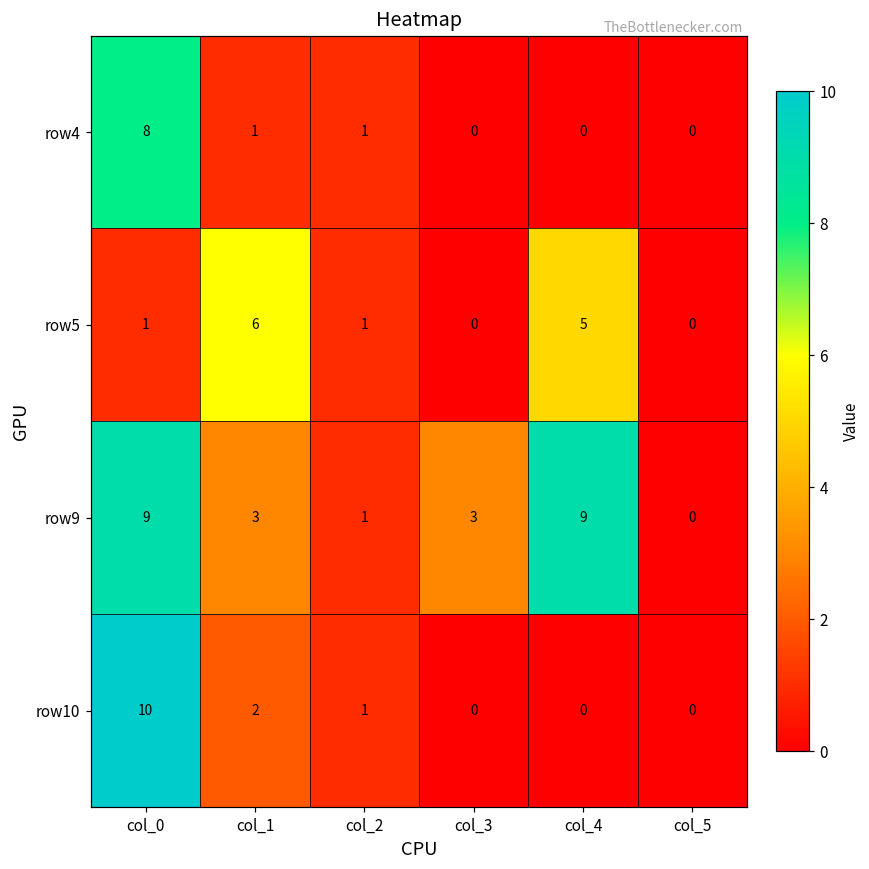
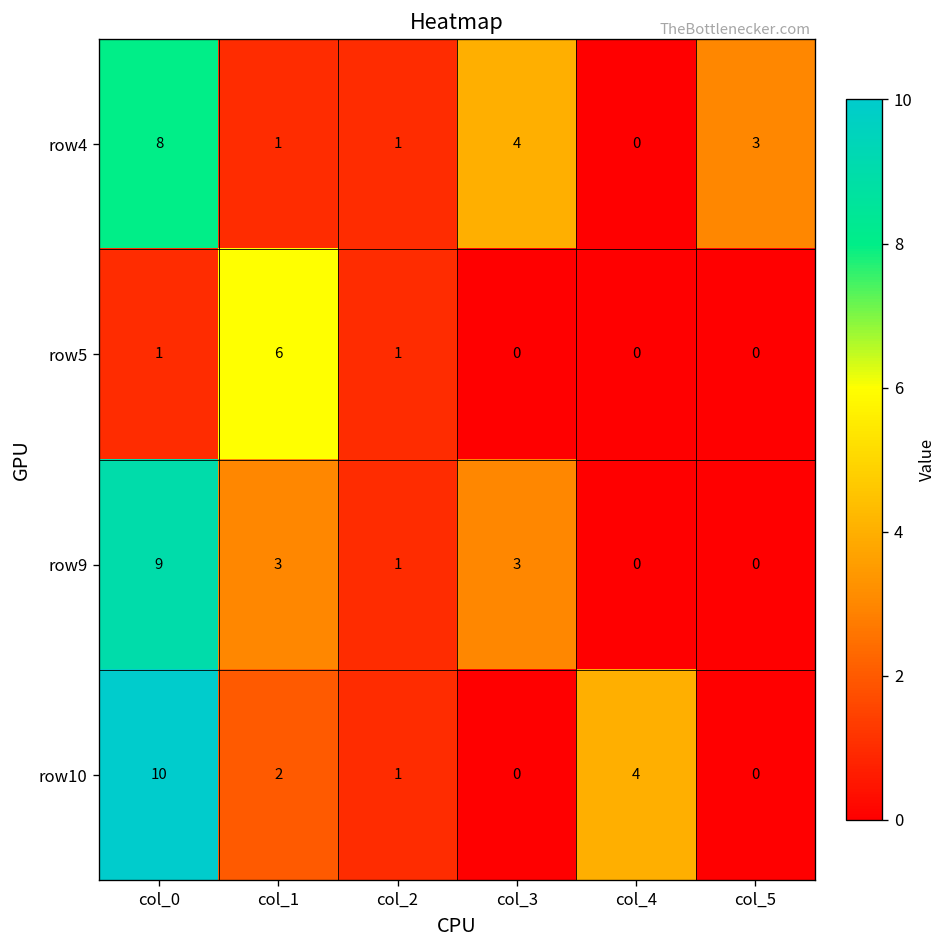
  {
    "row4": {
      "col_0": 8,
      "col_1": 1,
      "col_2": 1,
-     "col_3": 0,
+     "col_3": 4,
      "col_4": 0,
-     "col_5": 0
+     "col_5": 3
    },
    "row5": {
      "col_0": 1,
      "col_1": 6,
      "col_2": 1,
      "col_3": 0,
-     "col_4": 5,
+     "col_4": 0,
      "col_5": 0
    },
    "row9": {
      "col_0": 9,
      "col_1": 3,
      "col_2": 1,
      "col_3": 3,
-     "col_4": 9,
+     "col_4": 0,
      "col_5": 0
    },
    "row10": {
      "col_0": 10,
      "col_1": 2,
      "col_2": 1,
      "col_3": 0,
-     "col_4": 0,
+     "col_4": 4,
      "col_5": 0
    }
  }
